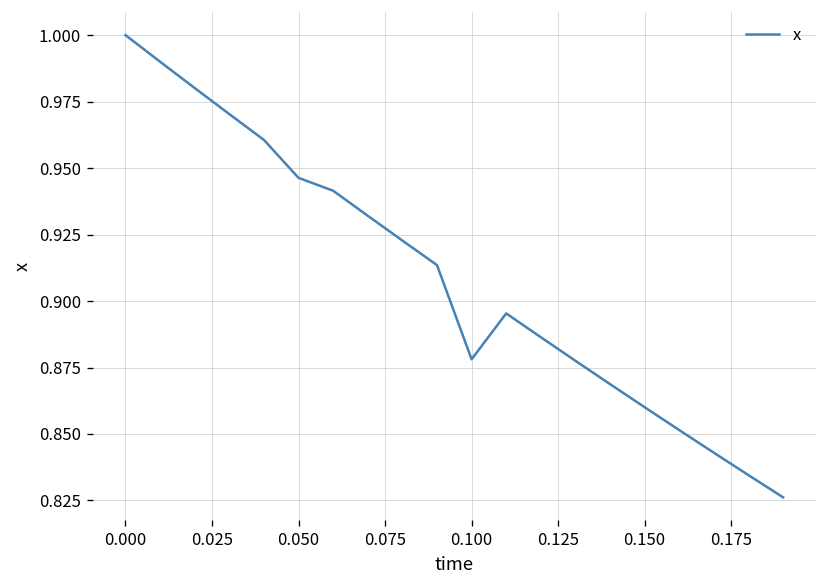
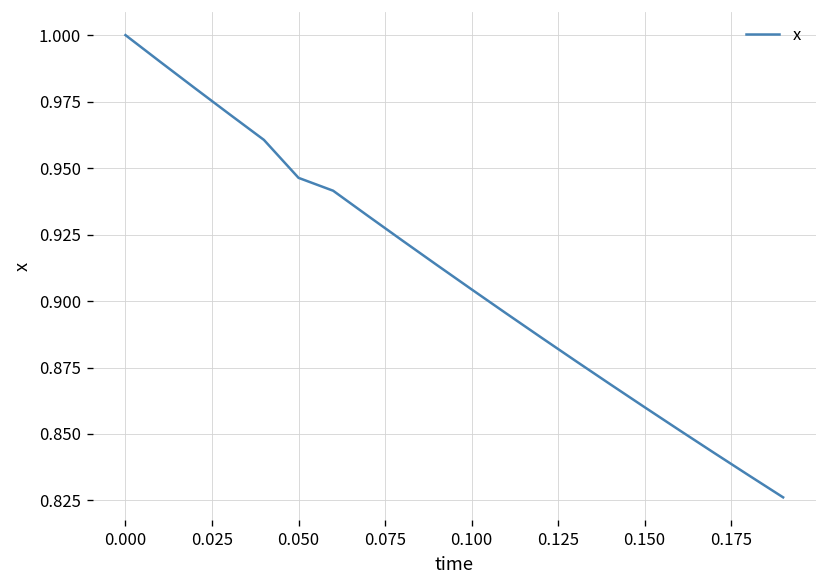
  {
    "0.000": 1.000,
    "0.050": 0.946,
-   "0.100": 0.878,
+   "0.100": 0.904,
    "0.150": 0.860
  }
